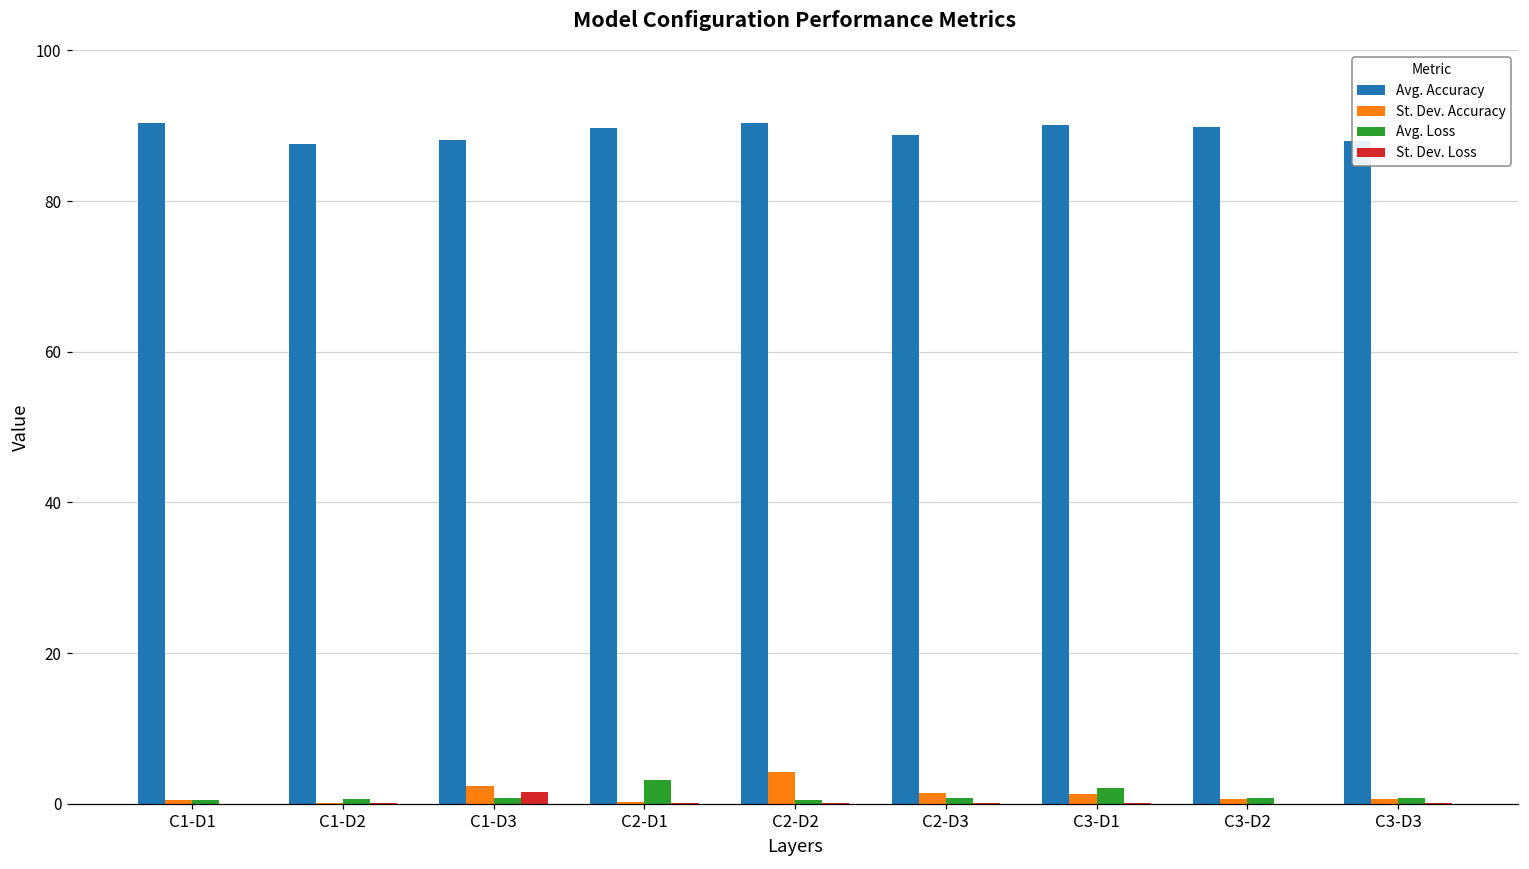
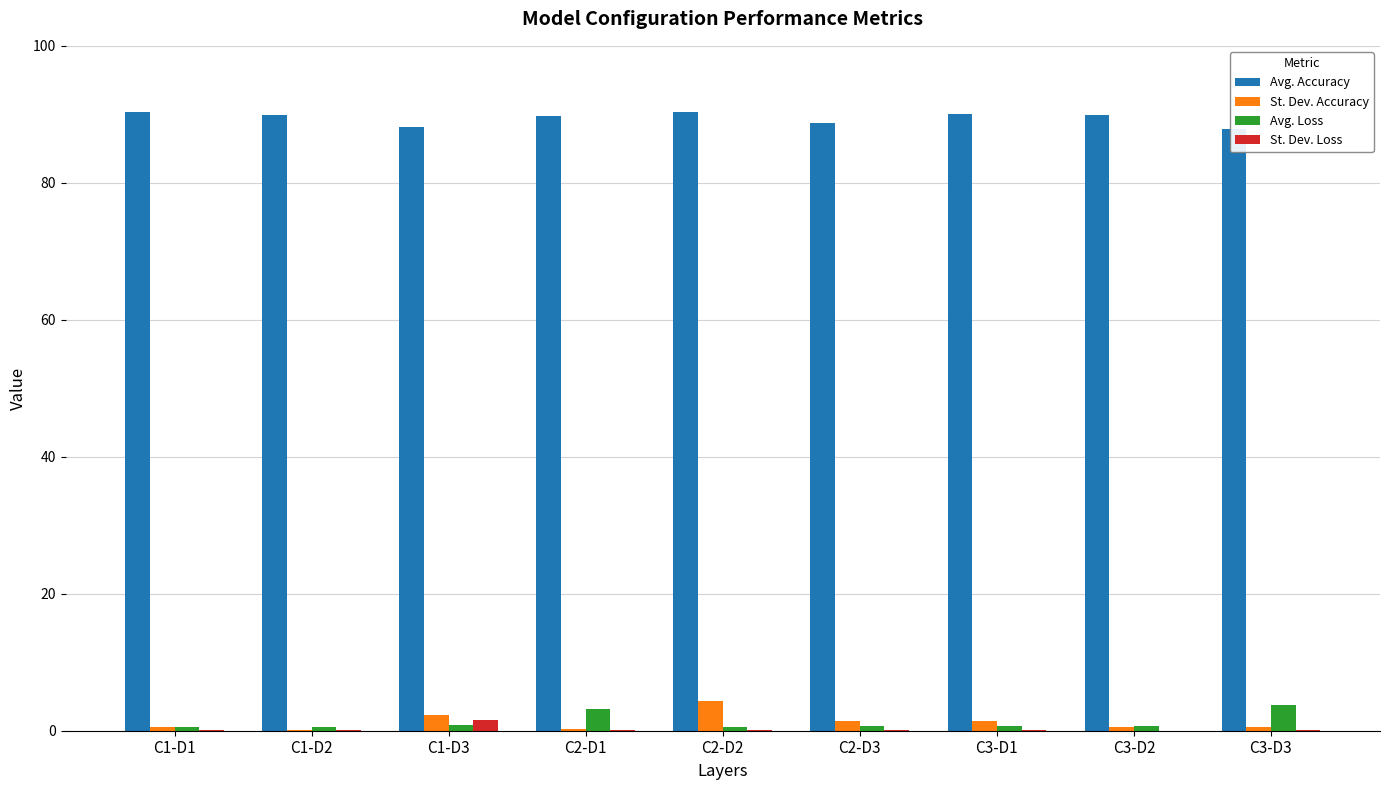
  {
    "Avg. Accuracy": {
      "C1-D1": 90,
-     "C1-D2": 88,
+     "C1-D2": 90,
      "C1-D3": 88,
      "C2-D1": 90,
      "C2-D2": 90,
      "C2-D3": 89,
      "C3-D1": 90,
      "C3-D2": 90
    },
    "St. Dev. Accuracy": {
      "C1-D1": 1,
      "C1-D3": 2,
      "C2-D2": 4,
      "C2-D3": 1,
      "C3-D1": 1,
      "C3-D2": 1,
      "C3-D3": 1
    },
    "Avg. Loss": {
      "C1-D1": 1,
      "C1-D2": 1,
      "C1-D3": 1,
      "C2-D1": 3,
      "C2-D2": 1,
      "C2-D3": 1,
-     "C3-D1": 2,
+     "C3-D1": 1,
      "C3-D2": 1,
-     "C3-D3": 1
+     "C3-D3": 4
    },
    "St. Dev. Loss": {
      "C1-D3": 2
    }
  }
